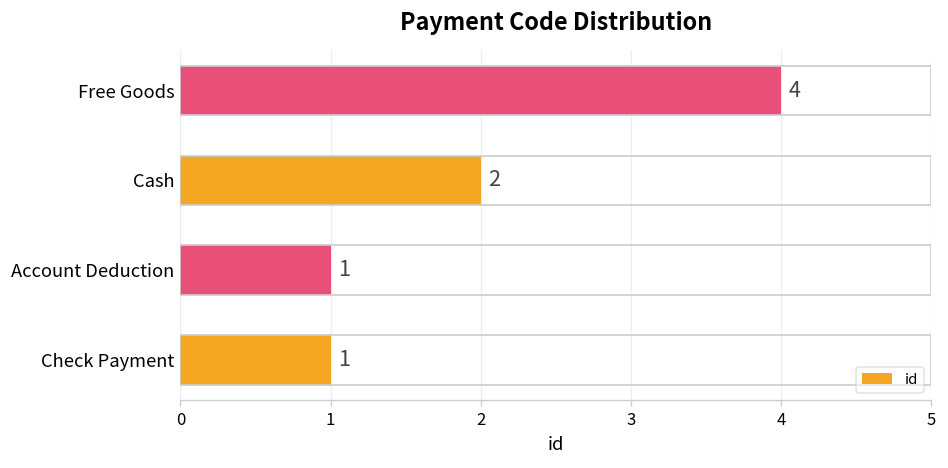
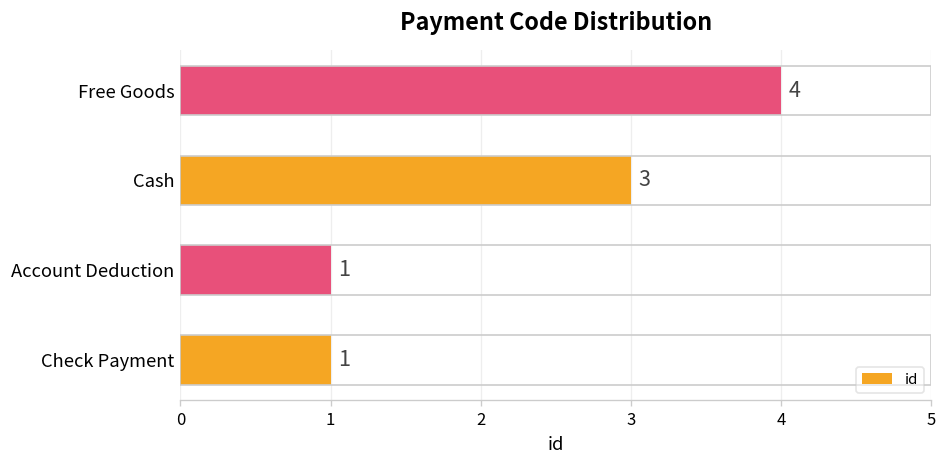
  {
    "Free Goods": 4,
-   "Cash": 2,
+   "Cash": 3,
    "Account Deduction": 1,
    "Check Payment": 1
  }
